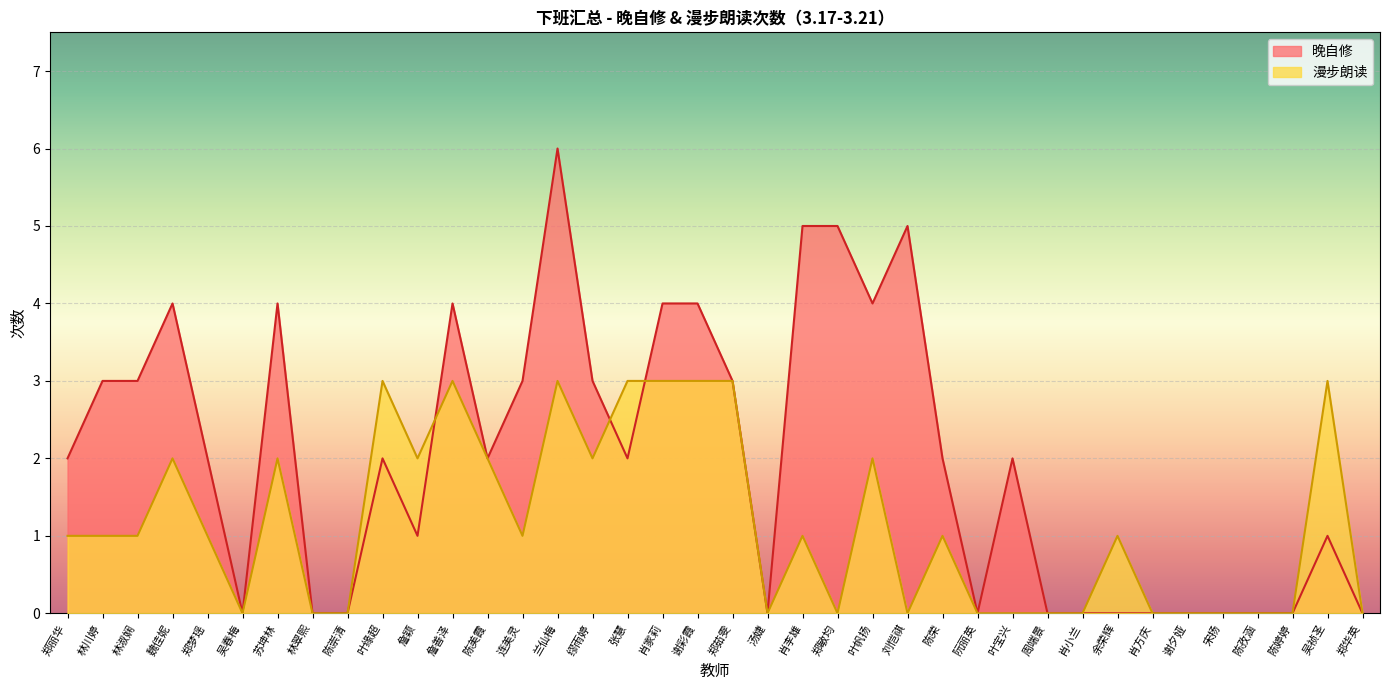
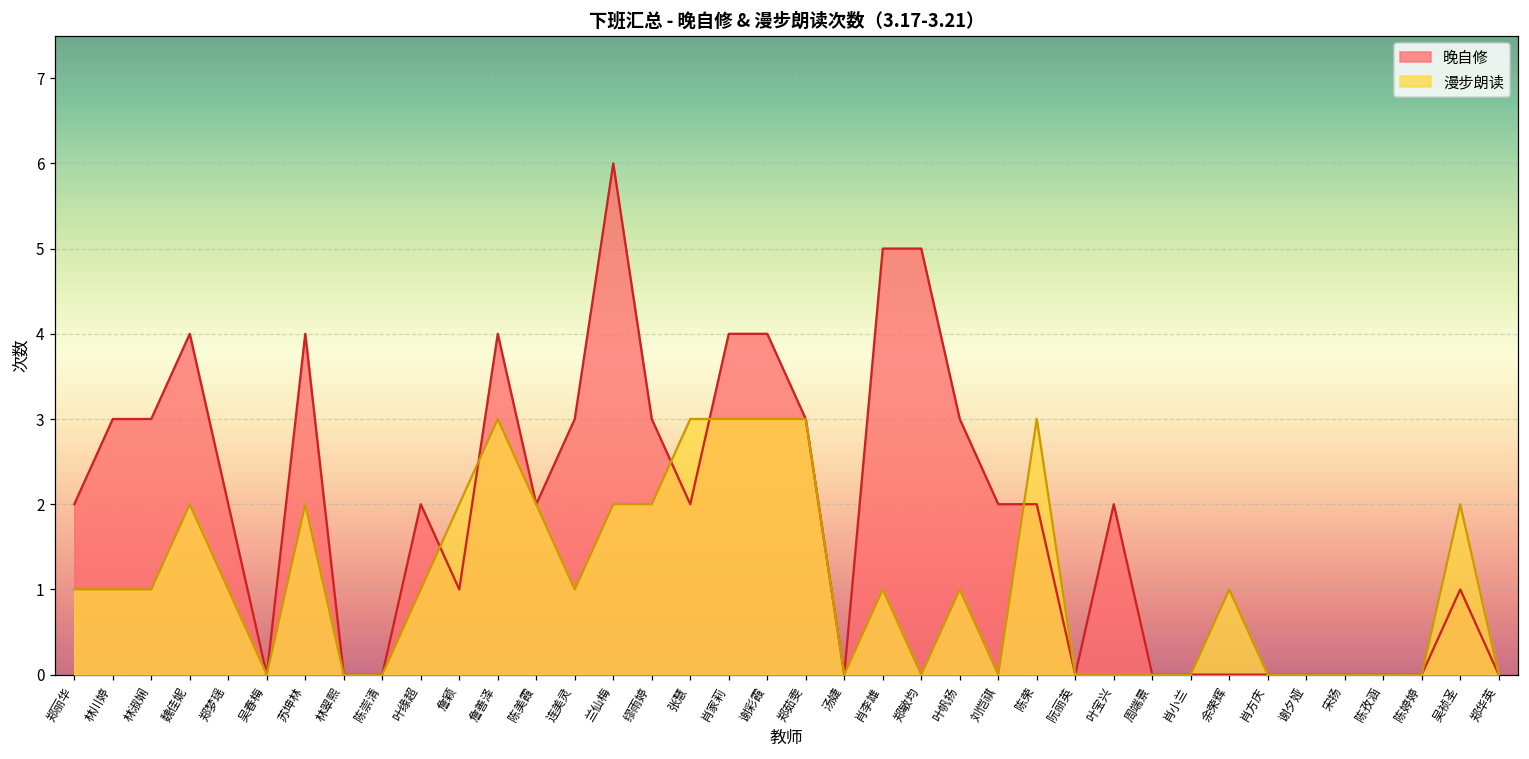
  {
    "晚自修": {
      "郑丽华": 2,
      "林川婷": 3,
      "林淑娴": 3,
      "魏佳妮": 4,
      "郑梦瑶": 2,
      "苏坤林": 4,
      "叶缘超": 2,
      "詹颖": 1,
      "詹善泽": 4,
      "连美灵": 3,
      "兰仙梅": 6,
      "缪雨婷": 3,
      "张慧": 2,
      "肖家莉": 4,
      "谢彩霞": 4,
      "肖李雄": 5,
      "郑敏均": 5,
-     "叶帆扬": 4,
-     "刘恺祺": 5,
+     "叶帆扬": 3,
+     "刘恺祺": 2,
      "陈荣": 2,
      "叶宝兴": 2,
      "余荣辉": 0,
      "吴祯圣": 1
    },
    "漫步朗读": {
      "郑丽华": 1,
      "林川婷": 1,
      "林淑娴": 1,
      "魏佳妮": 2,
      "郑梦瑶": 1,
      "苏坤林": 2,
-     "叶缘超": 3,
+     "叶缘超": 1,
      "詹颖": 2,
      "詹善泽": 3,
      "连美灵": 1,
-     "兰仙梅": 3,
+     "兰仙梅": 2,
      "缪雨婷": 2,
      "张慧": 3,
      "肖家莉": 3,
      "谢彩霞": 3,
      "肖李雄": 1,
      "郑敏均": 0,
-     "叶帆扬": 2,
+     "叶帆扬": 1,
      "刘恺祺": 0,
-     "陈荣": 1,
+     "陈荣": 3,
      "叶宝兴": 0,
      "余荣辉": 1,
-     "吴祯圣": 3
+     "吴祯圣": 2
    }
  }
